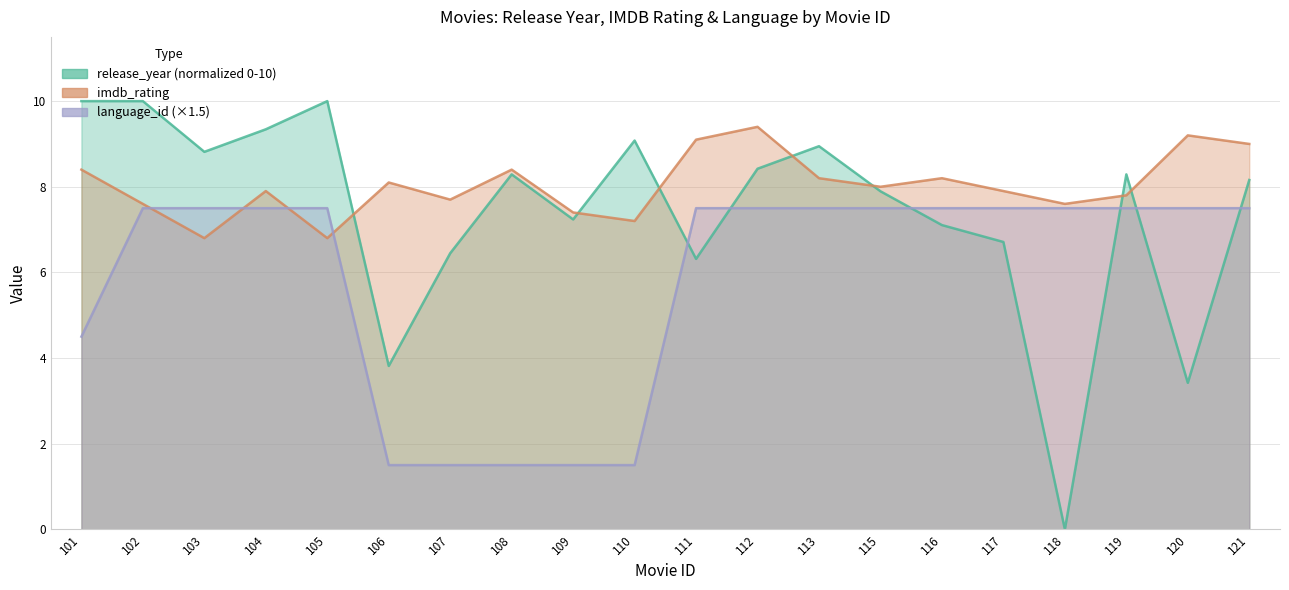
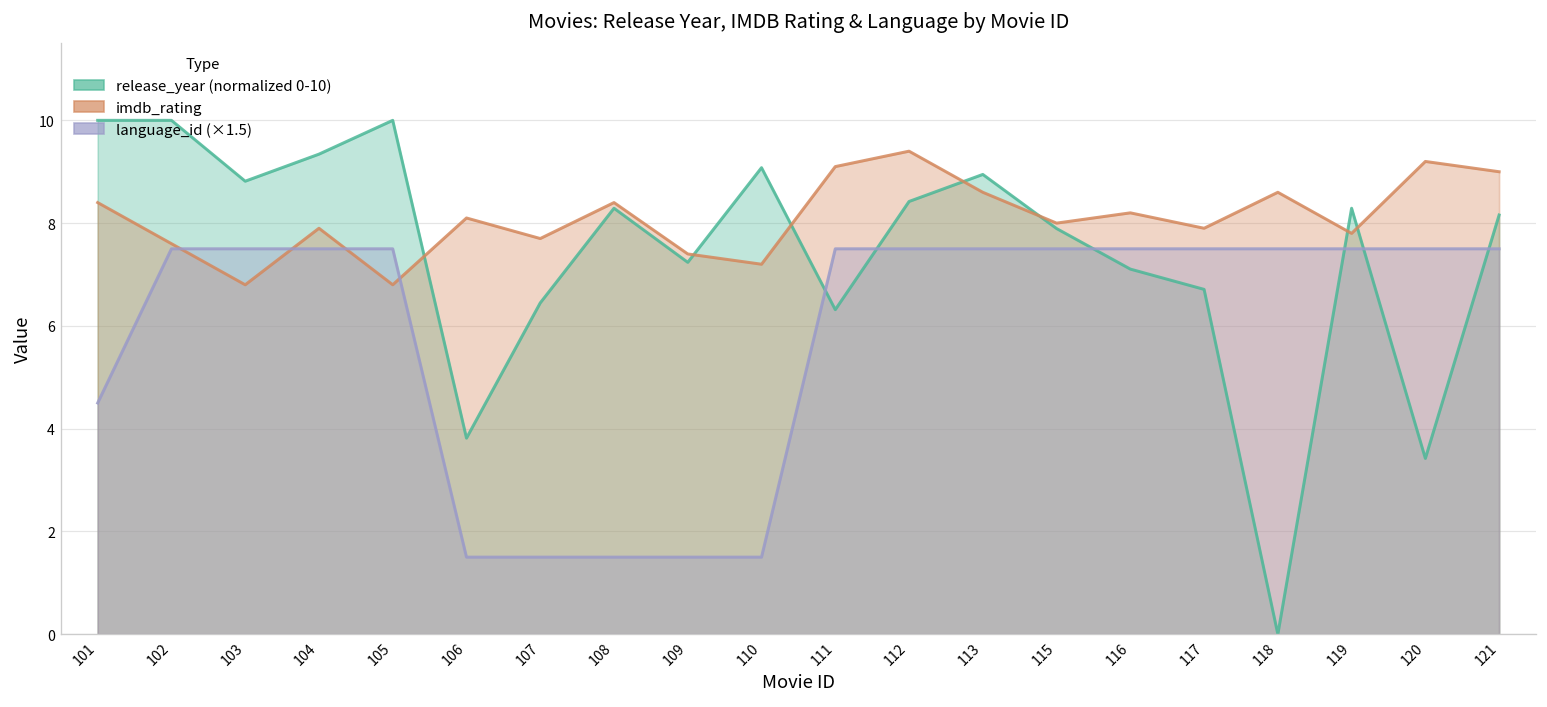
  {
    "imdb_rating": {
      "101": 8.4,
      "102": 7.6,
      "103": 6.8,
      "104": 7.9,
      "105": 6.8,
      "106": 8.1,
      "107": 7.7,
      "108": 8.4,
      "109": 7.4,
      "110": 7.2,
      "111": 9.1,
      "112": 9.4,
-     "113": 8.2,
+     "113": 8.6,
      "115": 8.0,
      "116": 8.2,
      "117": 7.9,
-     "118": 7.6,
+     "118": 8.6,
      "119": 7.8,
      "120": 9.2,
      "121": 9.0
    }
  }
